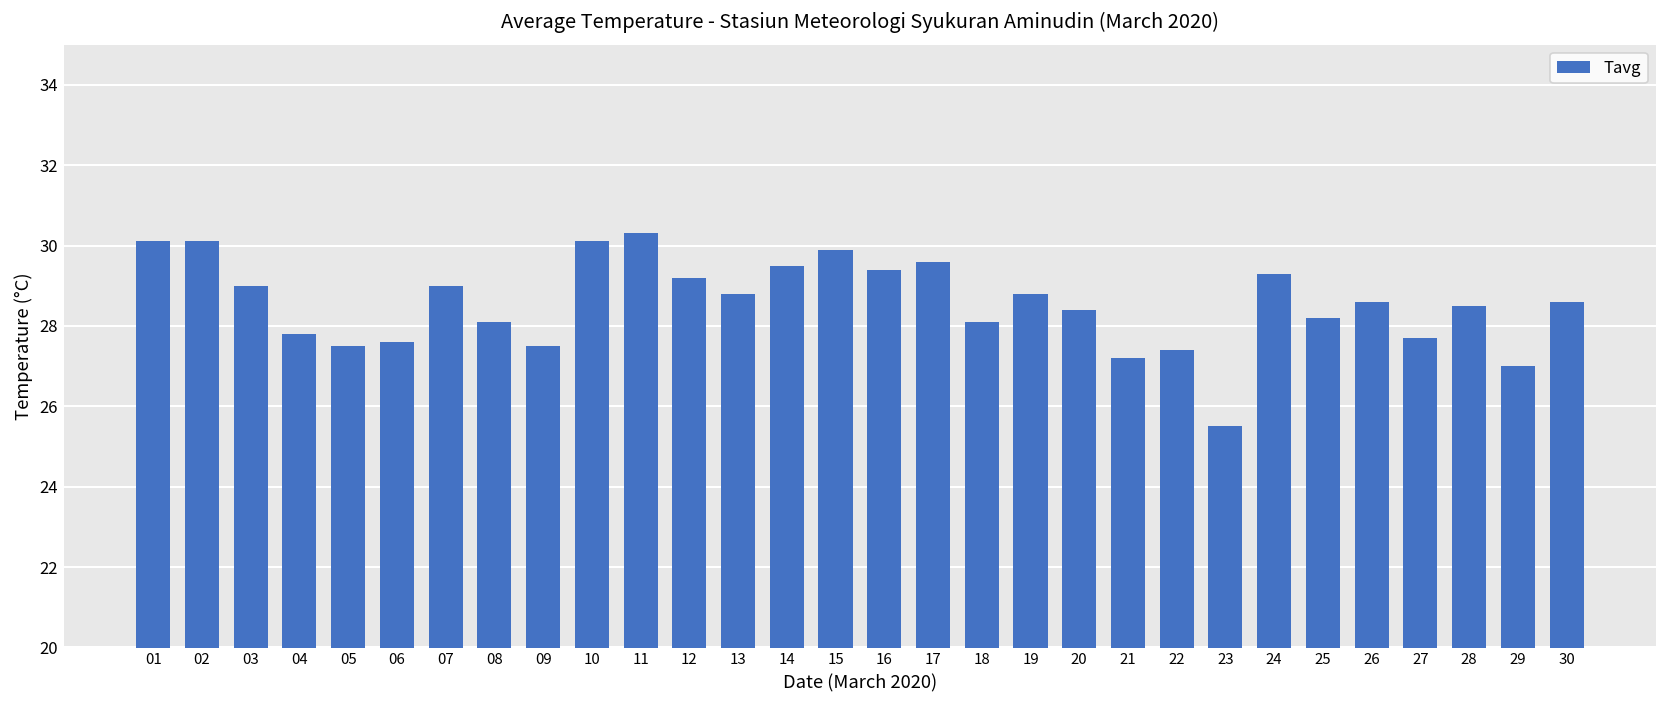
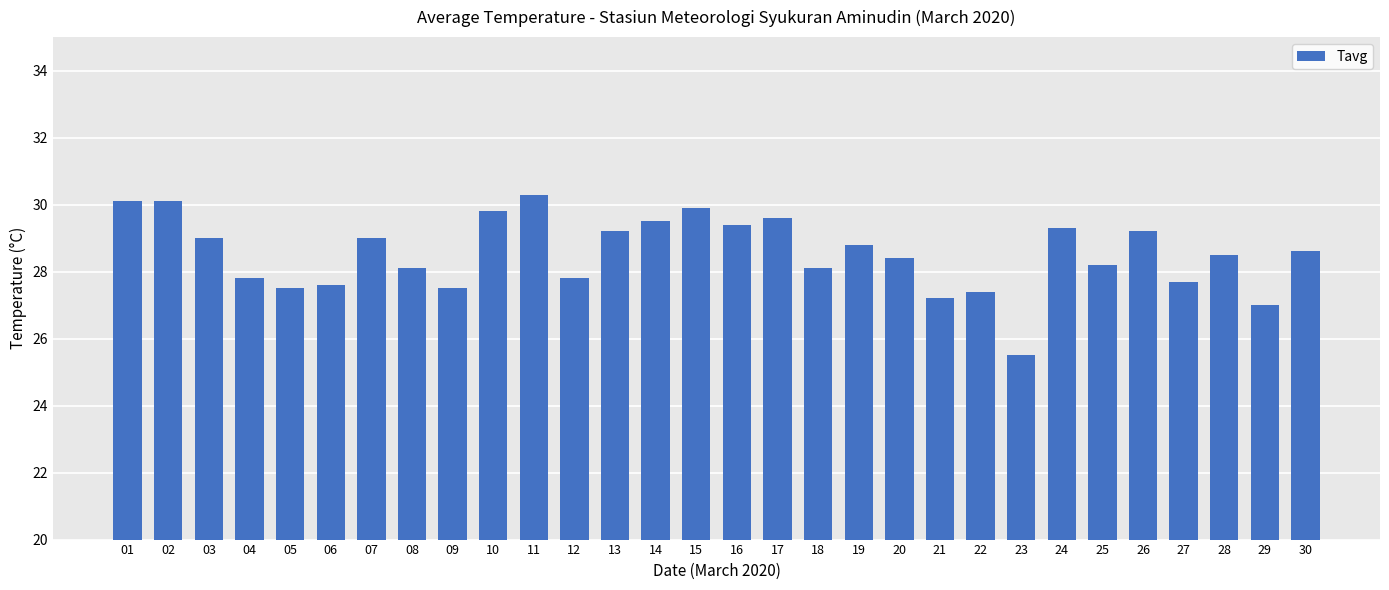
  {
    "01": 30.1,
    "02": 30.1,
    "03": 29.0,
    "04": 27.8,
    "05": 27.5,
    "06": 27.6,
    "07": 29.0,
    "08": 28.1,
    "09": 27.5,
-   "10": 30.1,
+   "10": 29.8,
    "11": 30.3,
-   "12": 29.2,
-   "13": 28.8,
+   "12": 27.8,
+   "13": 29.2,
    "14": 29.5,
    "15": 29.9,
    "16": 29.4,
    "17": 29.6,
    "18": 28.1,
    "19": 28.8,
    "20": 28.4,
    "21": 27.2,
    "22": 27.4,
    "23": 25.5,
    "24": 29.3,
    "25": 28.2,
-   "26": 28.6,
+   "26": 29.2,
    "27": 27.7,
    "28": 28.5,
    "29": 27.0,
    "30": 28.6
  }
